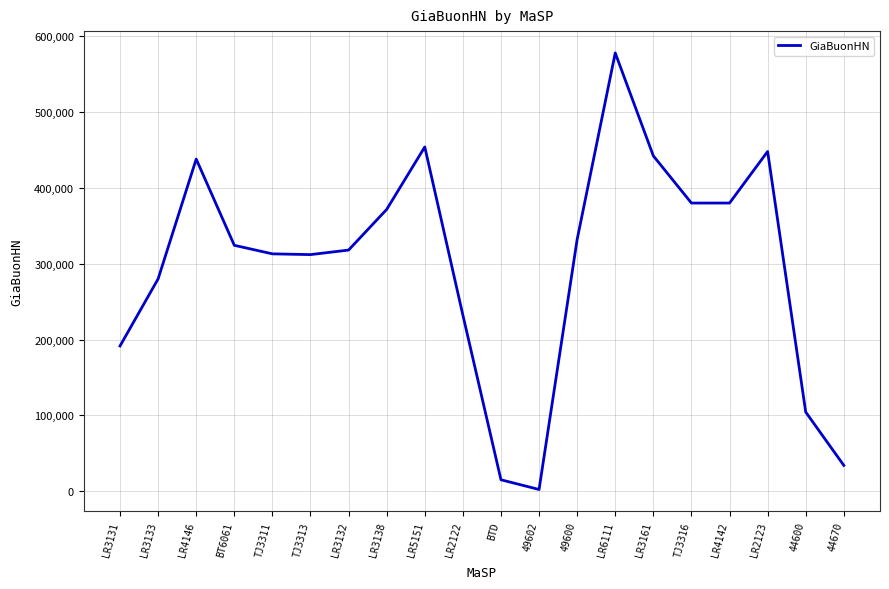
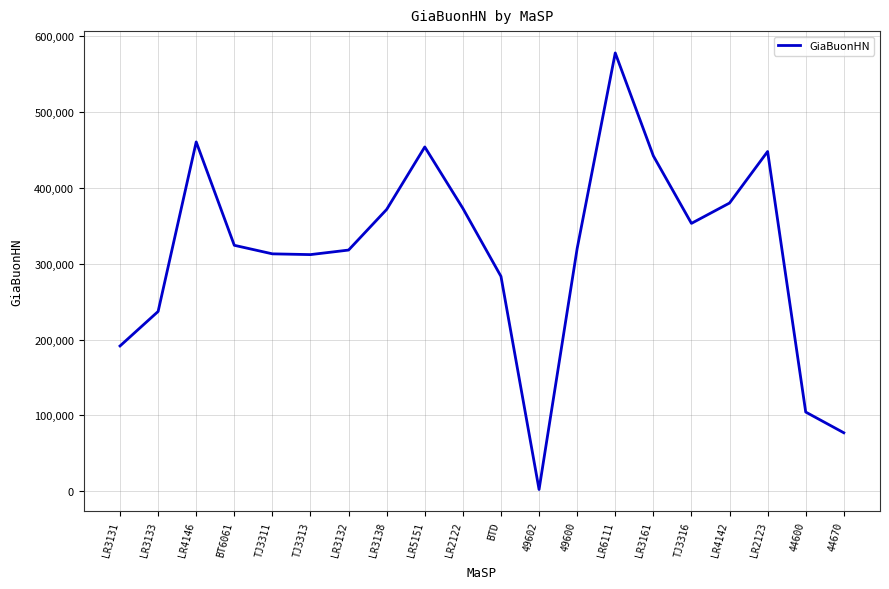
  {
    "LR3131": "190,000",
-   "LR3133": "280,000",
-   "LR4146": "440,000",
+   "LR3133": "240,000",
+   "LR4146": "460,000",
    "BT6061": "320,000",
    "TJ3311": "310,000",
    "TJ3313": "310,000",
    "LR3132": "320,000",
    "LR3138": "370,000",
    "LR5151": "450,000",
-   "LR2122": "230,000",
-   "BTD": "20,000",
+   "LR2122": "370,000",
+   "BTD": "280,000",
    "49602": "0",
-   "49600": "330,000",
+   "49600": "320,000",
    "LR6111": "580,000",
    "LR3161": "440,000",
-   "TJ3316": "380,000",
+   "TJ3316": "350,000",
    "LR4142": "380,000",
    "LR2123": "450,000",
    "44600": "100,000",
-   "44670": "30,000"
+   "44670": "80,000"
  }
